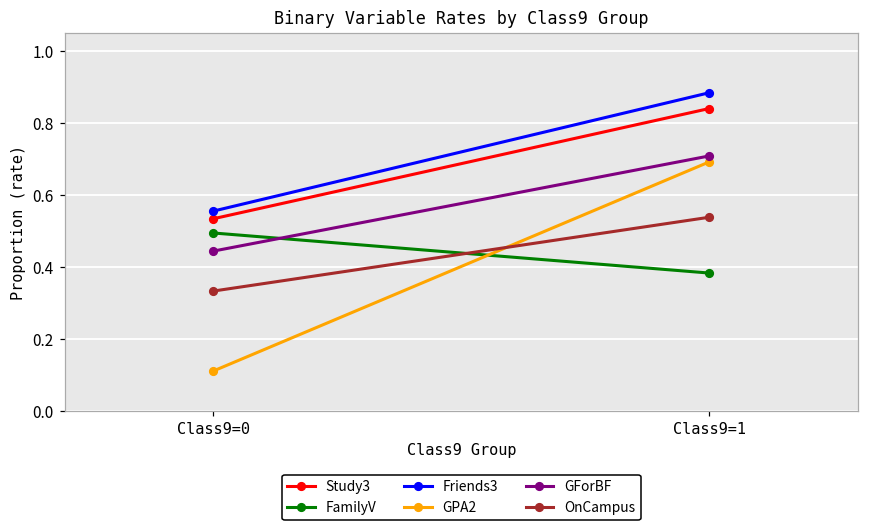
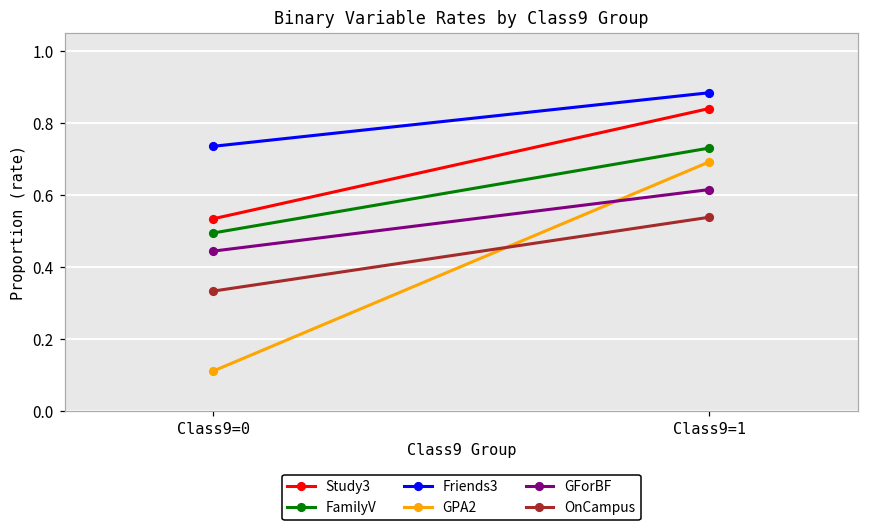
  {
    "Study3": {
      "Class9=0": 0.53,
      "Class9=1": 0.84
    },
    "FamilyV": {
      "Class9=0": 0.49,
-     "Class9=1": 0.38
+     "Class9=1": 0.73
    },
    "Friends3": {
-     "Class9=0": 0.56,
+     "Class9=0": 0.74,
      "Class9=1": 0.88
    },
    "GPA2": {
      "Class9=0": 0.11,
      "Class9=1": 0.69
    },
    "GForBF": {
      "Class9=0": 0.44,
-     "Class9=1": 0.71
+     "Class9=1": 0.62
    },
    "OnCampus": {
      "Class9=0": 0.33,
      "Class9=1": 0.54
    }
  }
